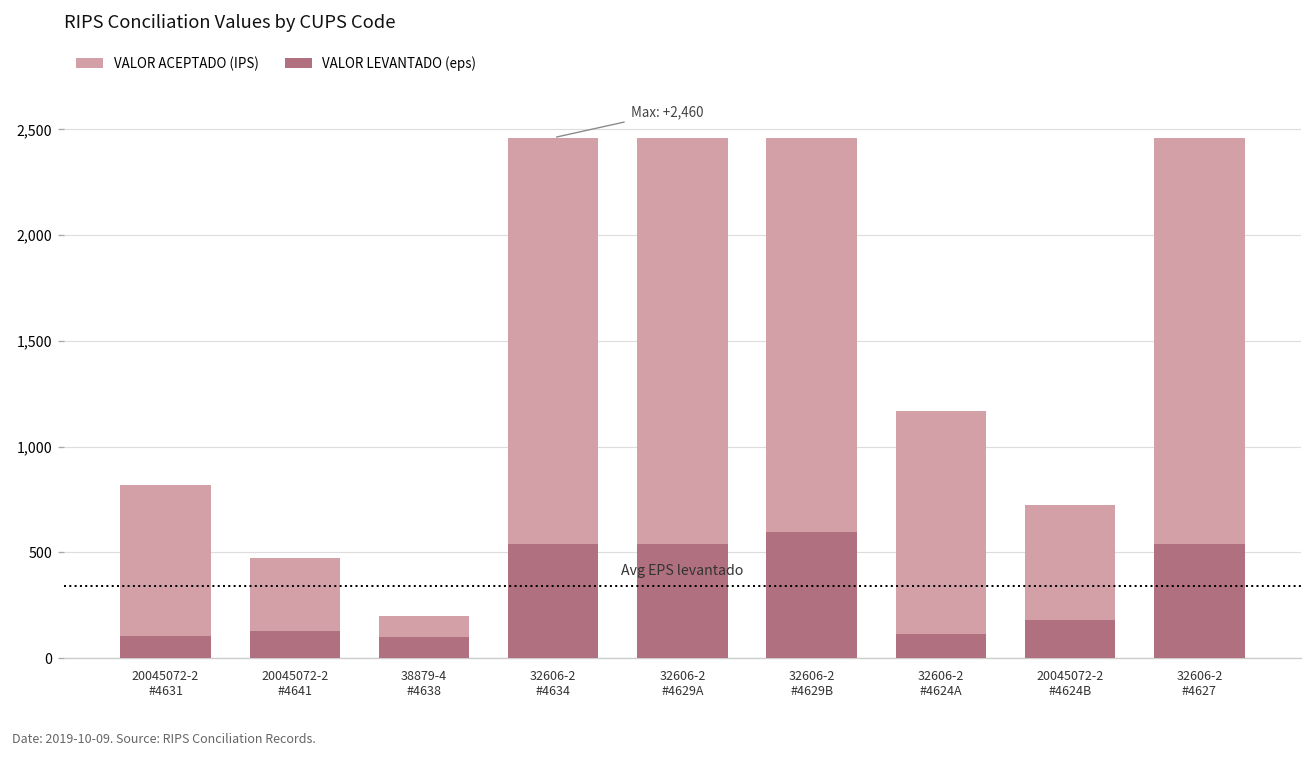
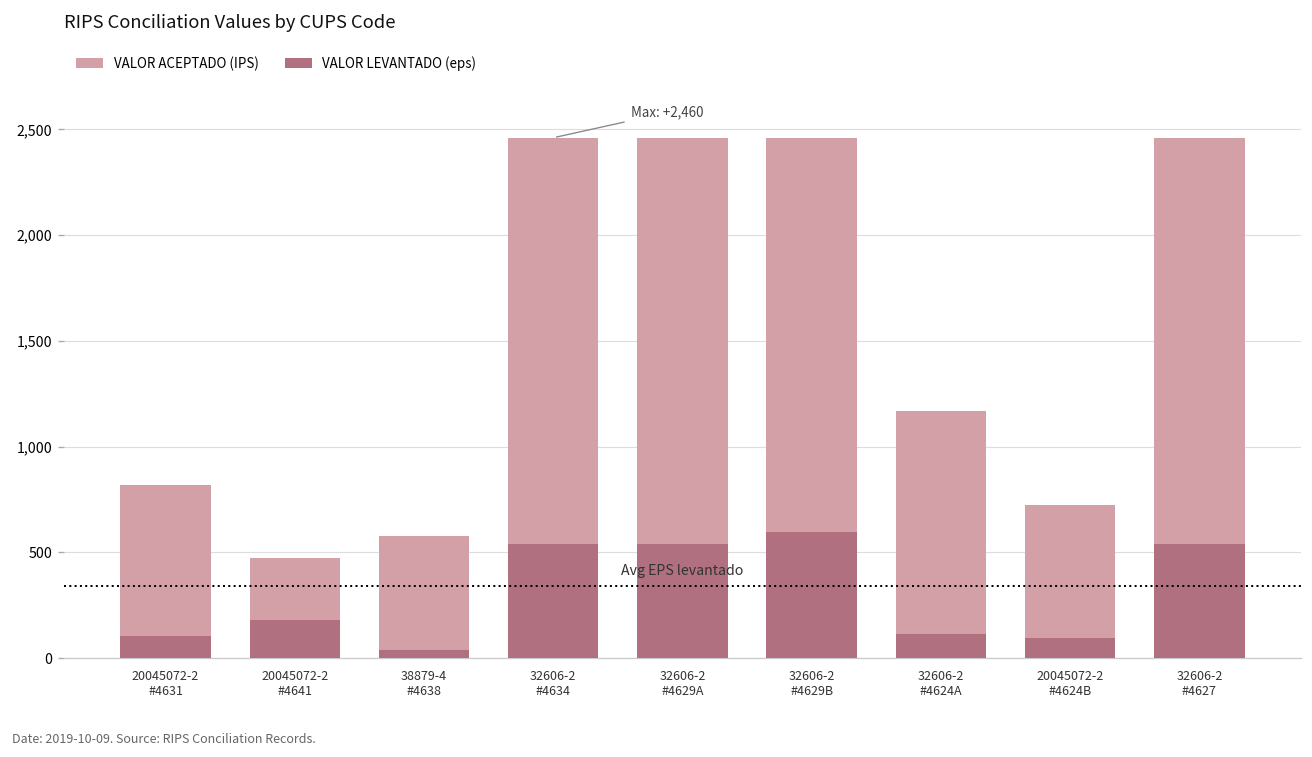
  {
    "VALOR ACEPTADO (IPS)": {
      "20045072-2 #4631": "820",
      "20045072-2 #4641": "480",
-     "38879-4 #4638": "200",
+     "38879-4 #4638": "580",
      "32606-2 #4634": "2,460",
      "32606-2 #4629B": "2,460",
      "32606-2 #4624A": "1,170",
      "20045072-2 #4624B": "730",
      "32606-2 #4627": "2,460"
    },
    "VALOR LEVANTADO (eps)": {
-     "20045072-2 #4641": "130",
-     "38879-4 #4638": "100",
-     "20045072-2 #4624B": "180"
+     "20045072-2 #4641": "180",
+     "38879-4 #4638": "40",
+     "20045072-2 #4624B": "100"
    }
  }
